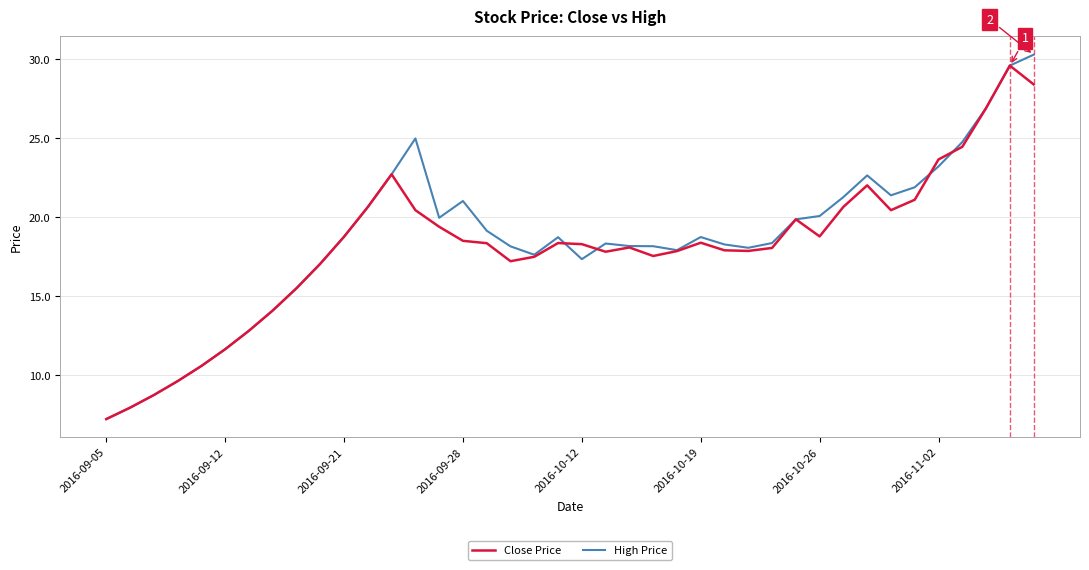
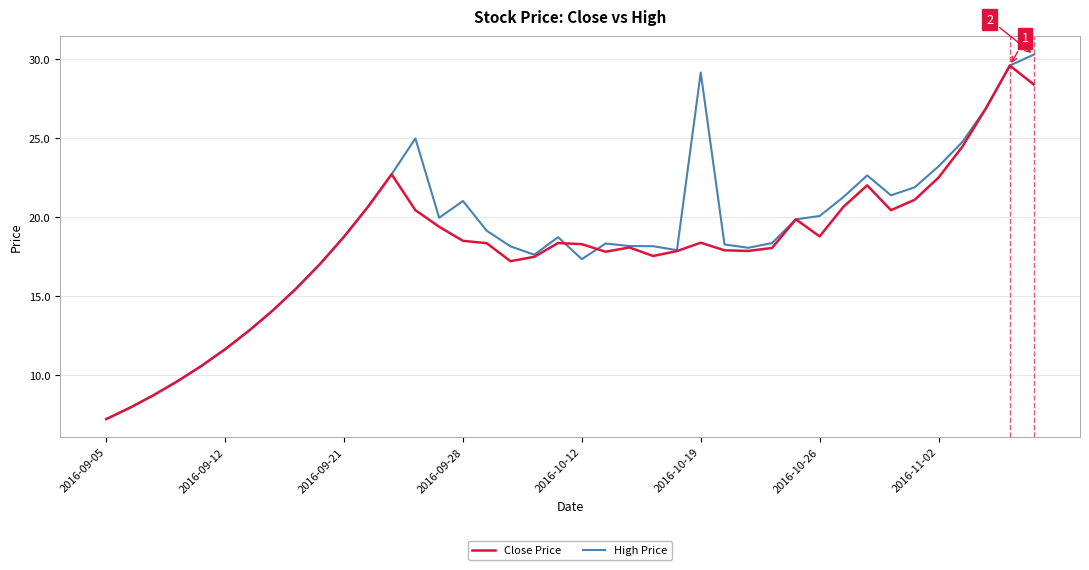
  {
    "Close Price": {
      "2016-09-28": 18.5,
      "2016-10-12": 18.3,
      "2016-10-19": 18.4,
      "2016-10-26": 18.8,
-     "2016-11-02": 23.7
+     "2016-11-02": 22.5
    },
    "High Price": {
      "2016-09-28": 21.0,
      "2016-10-12": 17.4,
-     "2016-10-19": 18.8,
+     "2016-10-19": 29.2,
      "2016-10-26": 20.1,
      "2016-11-02": 23.2
    }
  }
